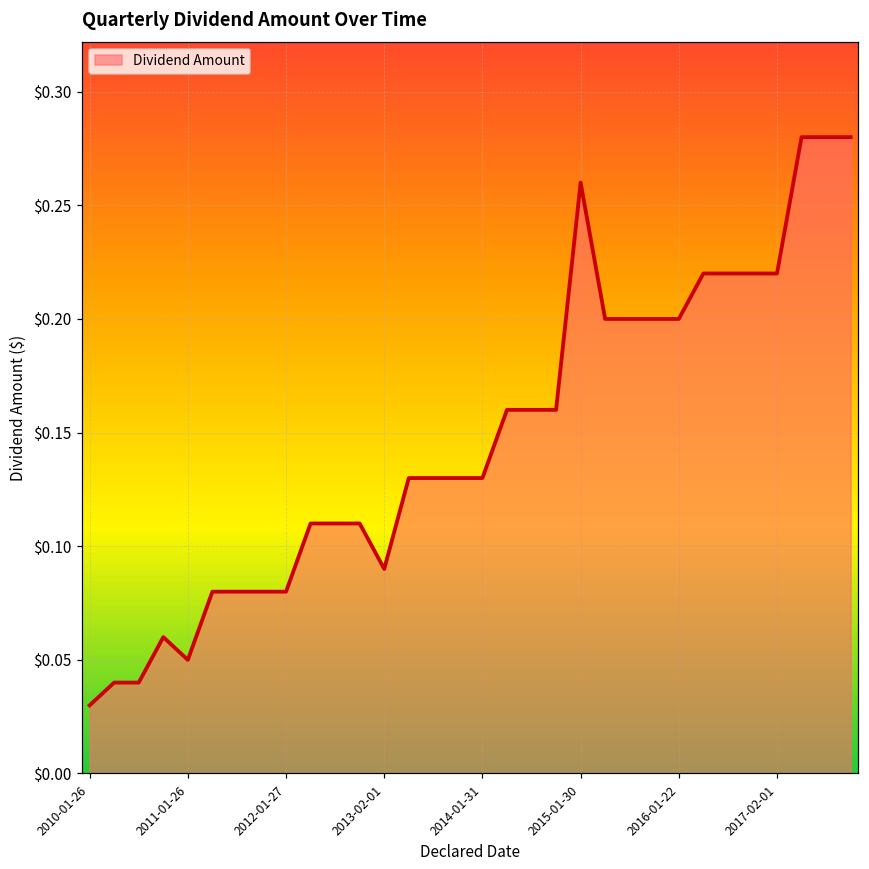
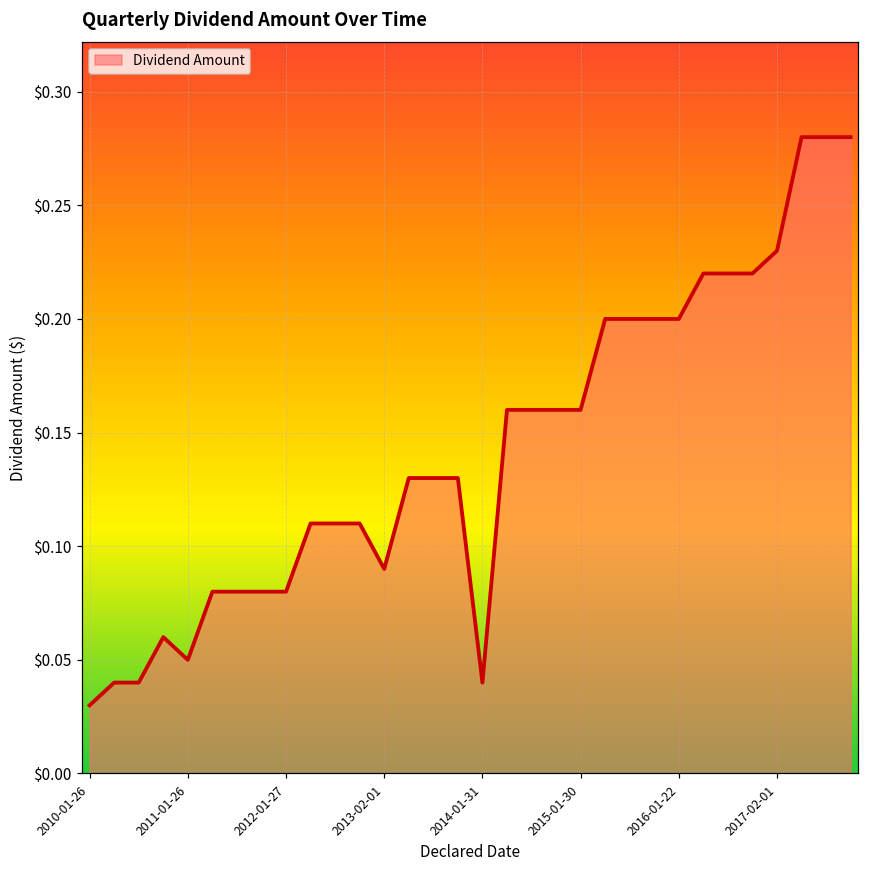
  {
    "2010-01-26": "$0.03",
    "2011-01-26": "$0.05",
    "2012-01-27": "$0.08",
    "2013-02-01": "$0.09",
-   "2014-01-31": "$0.13",
-   "2015-01-30": "$0.26",
+   "2014-01-31": "$0.04",
+   "2015-01-30": "$0.16",
    "2016-01-22": "$0.20",
-   "2017-02-01": "$0.22"
+   "2017-02-01": "$0.23"
  }
